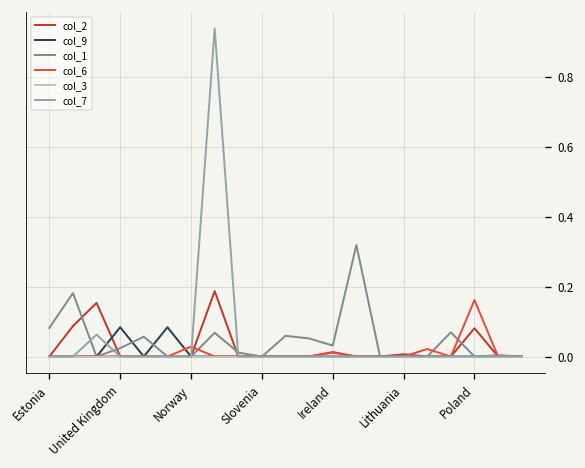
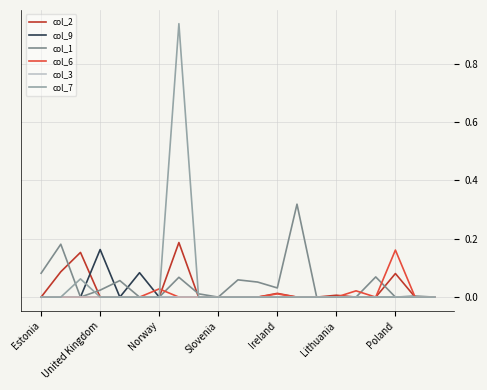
  {
    "col_9": {
-     "United Kingdom": 0.08
+     "United Kingdom": 0.16
    }
  }
